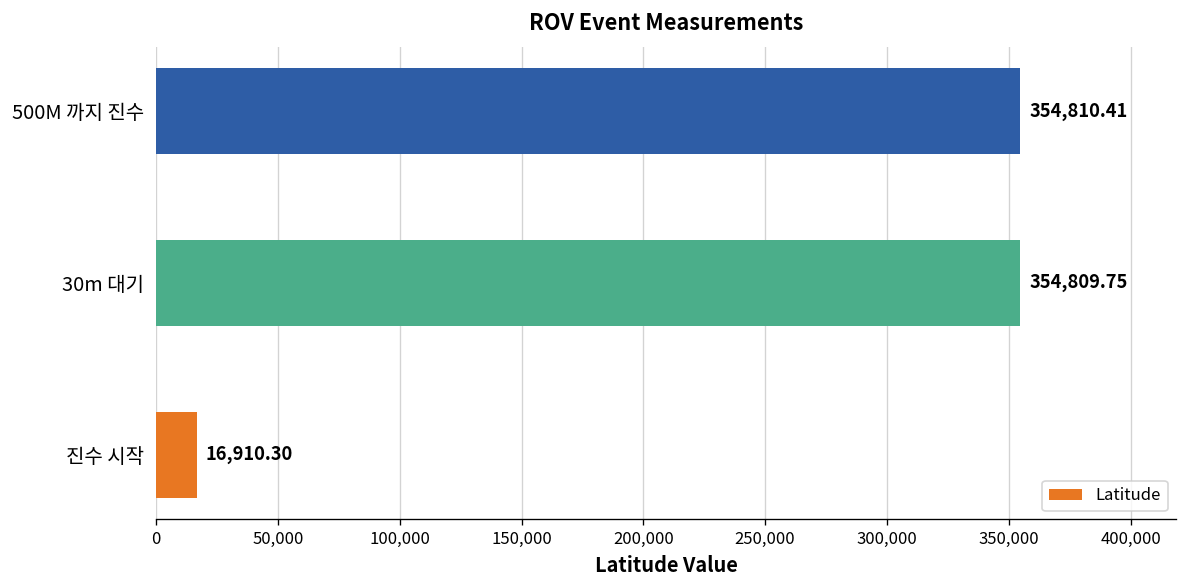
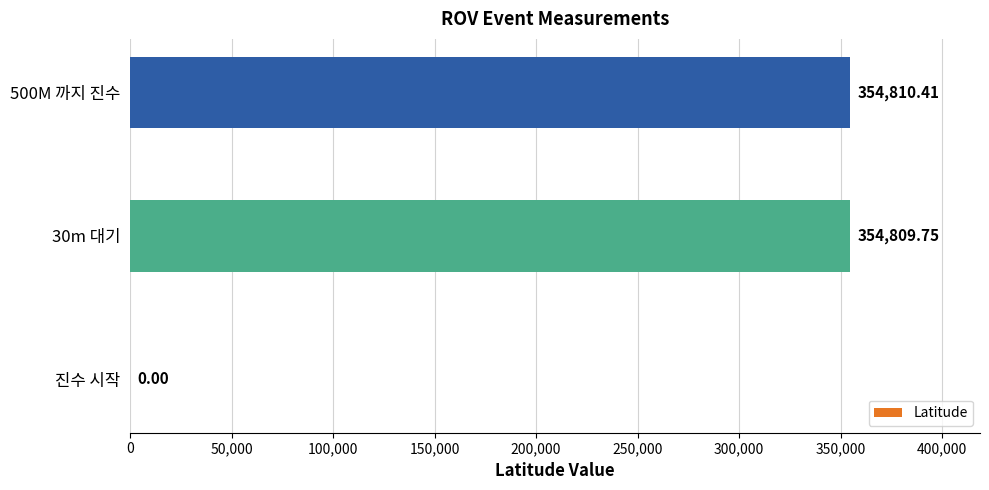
  {
    "500M 까지 진수": "354,810.41",
    "30m 대기": "354,809.75",
-   "진수 시작": "16,910.30"
+   "진수 시작": "0.00"
  }
